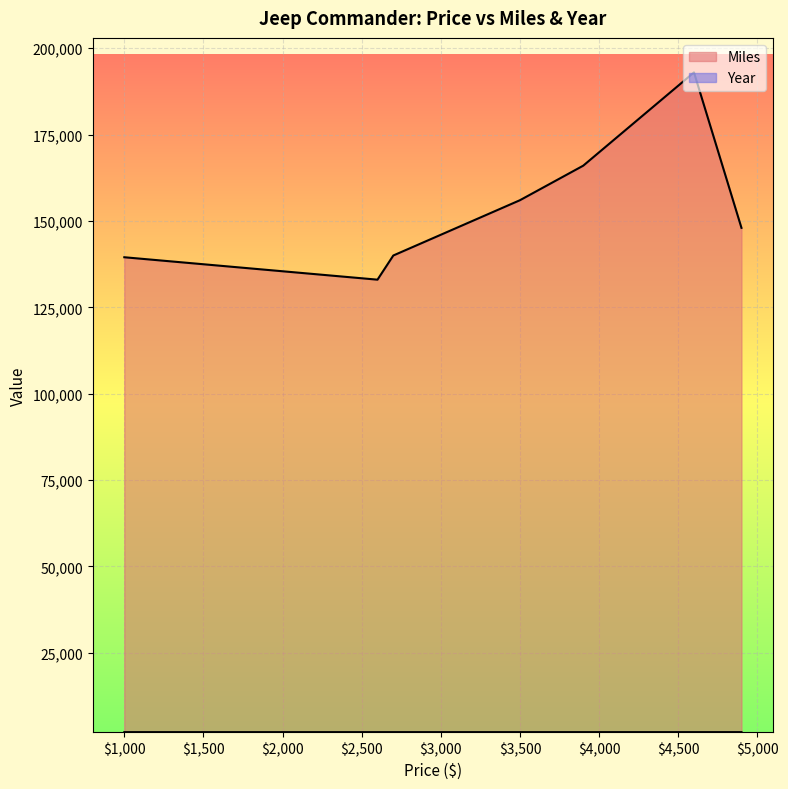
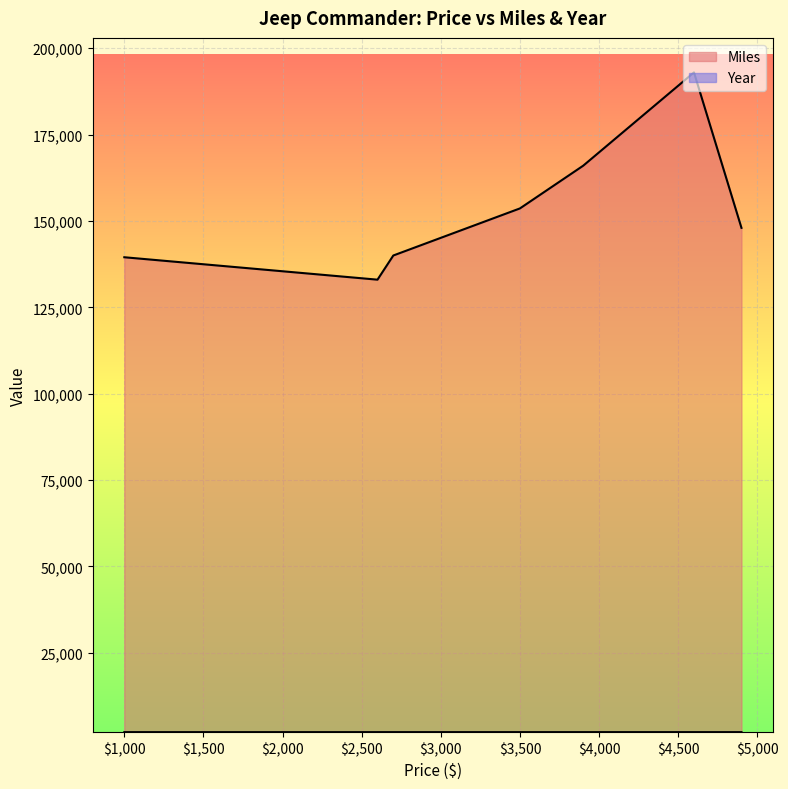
  {
    "Miles": {
      "$1,000": "139,000",
-     "$3,500": "156,000"
+     "$3,500": "154,000"
    },
    "Year": {
      "$1,000": "2,000",
      "$3,500": "2,000"
    }
  }
